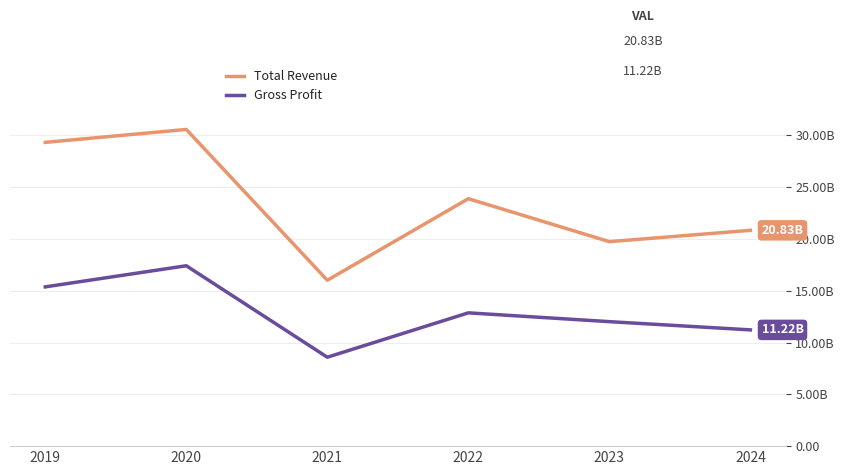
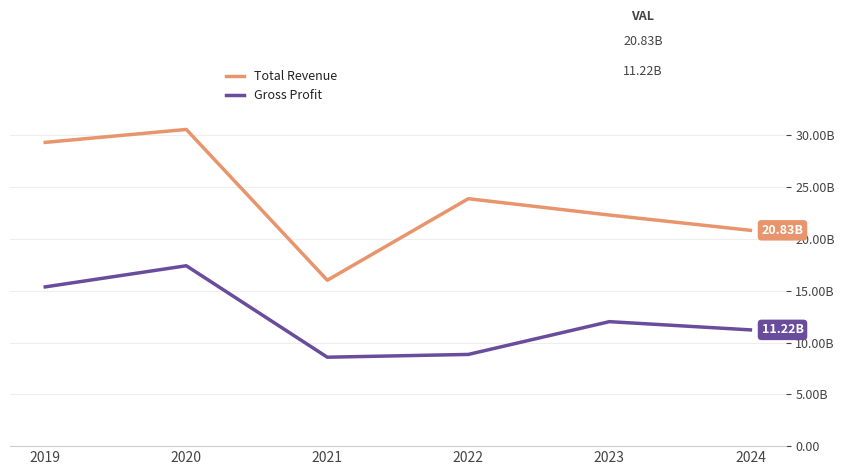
  {
    "Total Revenue": {
      "2019": 29300000000,
      "2020": 30600000000,
      "2021": 16000000000,
      "2022": 23900000000,
-     "2023": 19700000000
+     "2023": 22300000000
    },
    "Gross Profit": {
      "2019": 15400000000,
      "2020": 17400000000,
      "2021": 8600000000,
-     "2022": 12900000000,
+     "2022": 8900000000,
      "2023": 12000000000
    }
  }
